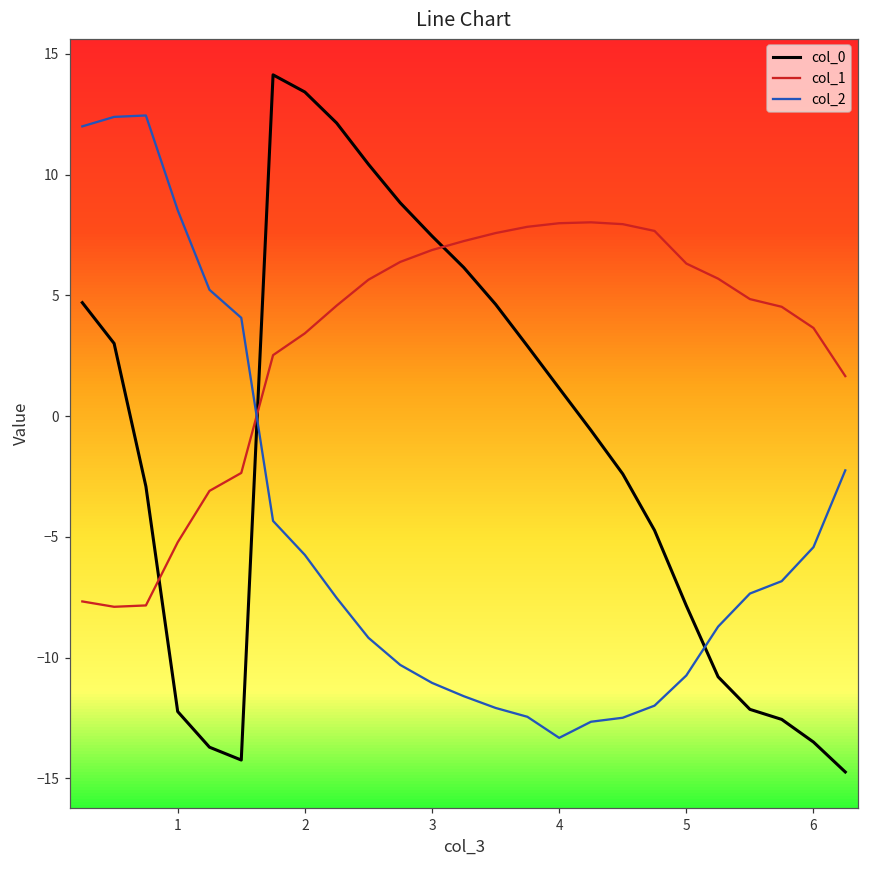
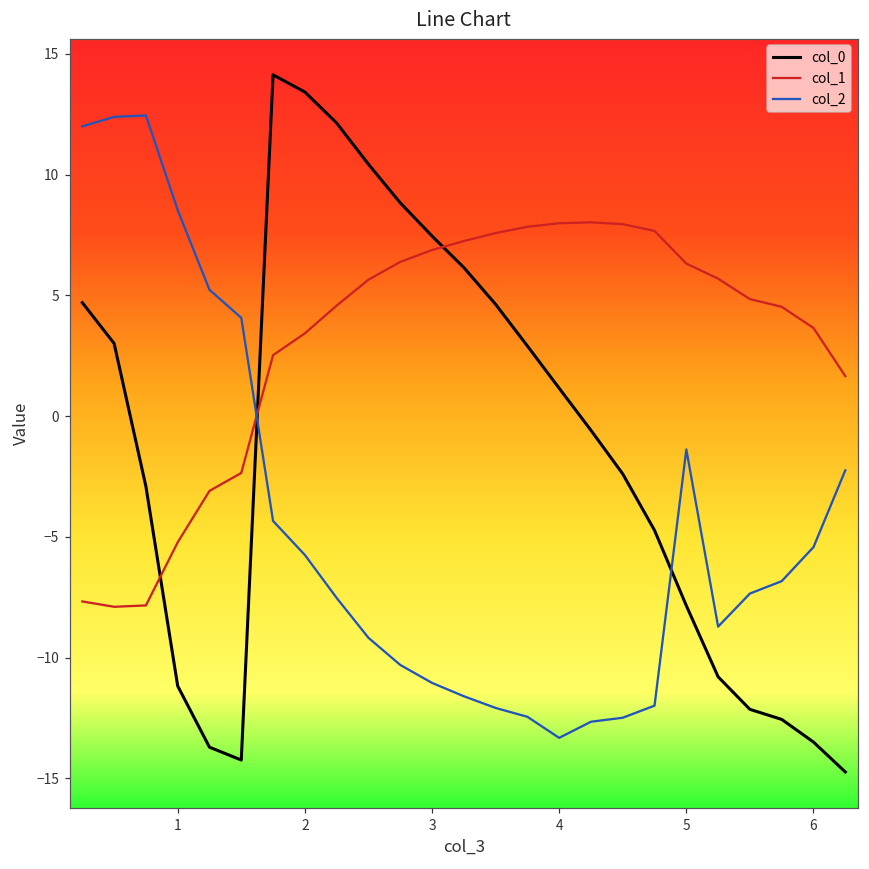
  {
    "col_0": {
-     "1": -12.2,
+     "1": -11.2,
      "2": 13.4,
      "3": 7.5,
      "4": 1.2,
      "5": -7.9,
      "6": -13.5
    },
    "col_1": {
      "1": -5.2,
      "2": 3.4,
      "3": 6.9,
      "4": 8.0,
      "5": 6.3,
      "6": 3.6
    },
    "col_2": {
      "1": 8.5,
      "2": -5.7,
      "3": -11.0,
      "4": -13.3,
-     "5": -10.7,
+     "5": -1.4,
      "6": -5.4
    }
  }
